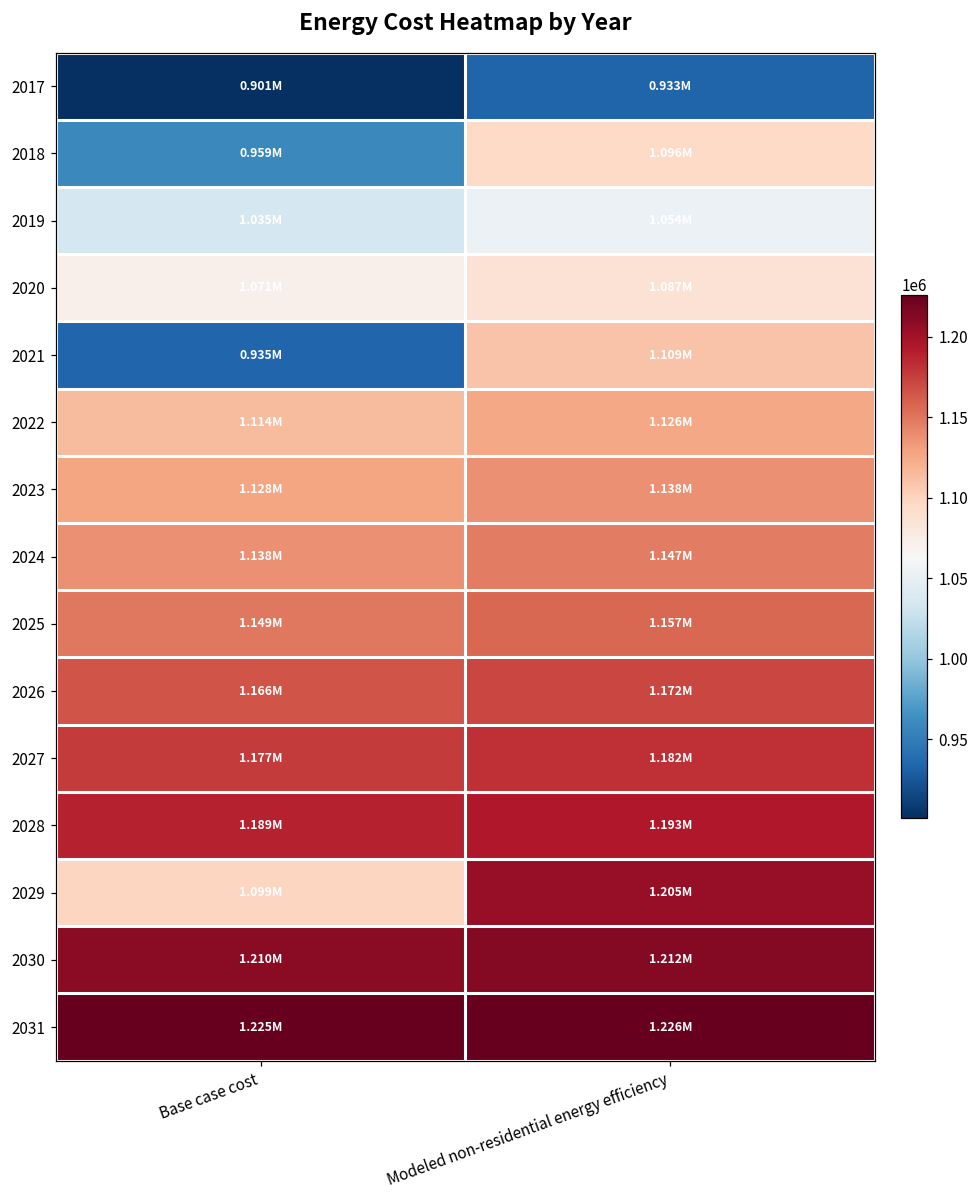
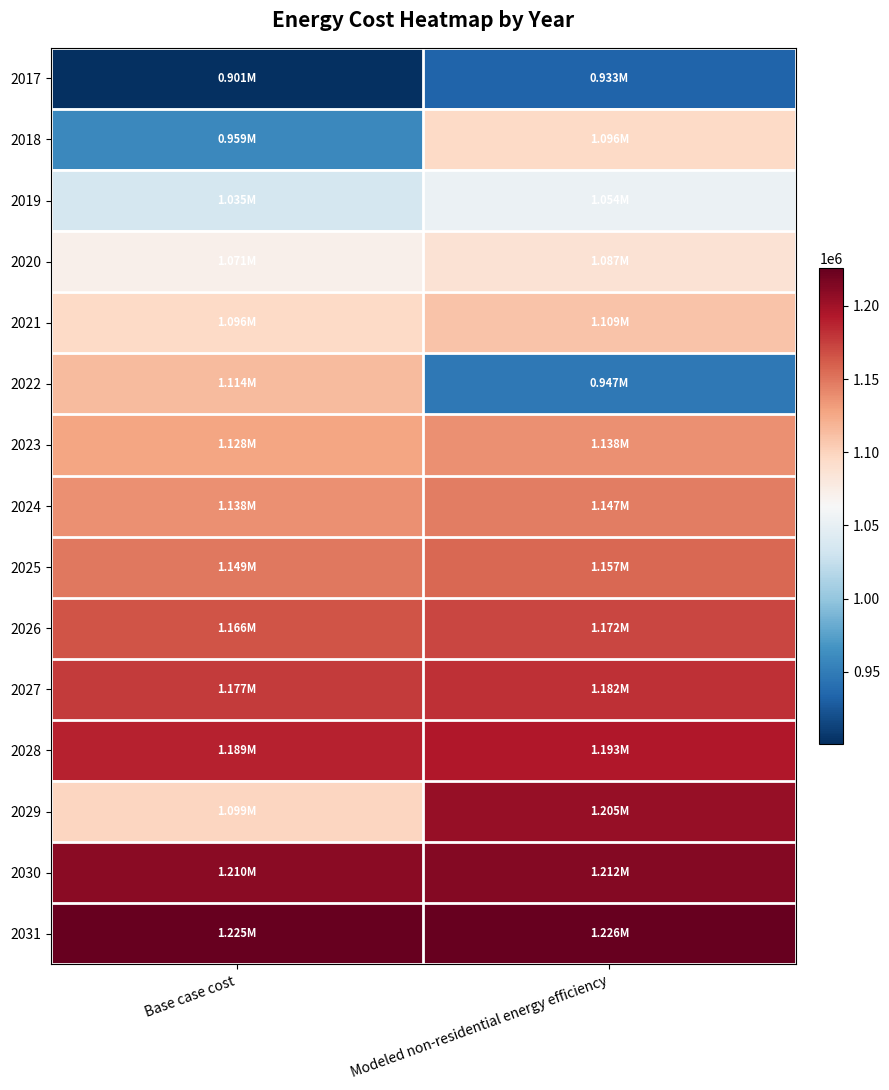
  {
    "2017": {
      "Base case cost": "0.901M",
      "Modeled non-residential energy efficiency": "0.933M"
    },
    "2018": {
      "Base case cost": "0.959M",
      "Modeled non-residential energy efficiency": "1.096M"
    },
    "2021": {
-     "Base case cost": "0.935M",
+     "Base case cost": "1.096M",
      "Modeled non-residential energy efficiency": "1.109M"
    },
    "2022": {
      "Base case cost": "1.114M",
-     "Modeled non-residential energy efficiency": "1.126M"
+     "Modeled non-residential energy efficiency": "0.947M"
    },
    "2023": {
      "Base case cost": "1.128M",
      "Modeled non-residential energy efficiency": "1.138M"
    },
    "2024": {
      "Base case cost": "1.138M",
      "Modeled non-residential energy efficiency": "1.147M"
    },
    "2025": {
      "Base case cost": "1.149M",
      "Modeled non-residential energy efficiency": "1.157M"
    },
    "2026": {
      "Base case cost": "1.166M",
      "Modeled non-residential energy efficiency": "1.172M"
    },
    "2027": {
      "Base case cost": "1.177M",
      "Modeled non-residential energy efficiency": "1.182M"
    },
    "2028": {
      "Base case cost": "1.189M",
      "Modeled non-residential energy efficiency": "1.193M"
    },
    "2029": {
      "Base case cost": "1.099M",
      "Modeled non-residential energy efficiency": "1.205M"
    },
    "2030": {
      "Base case cost": "1.210M",
      "Modeled non-residential energy efficiency": "1.212M"
    },
    "2031": {
      "Base case cost": "1.225M",
      "Modeled non-residential energy efficiency": "1.226M"
    }
  }
